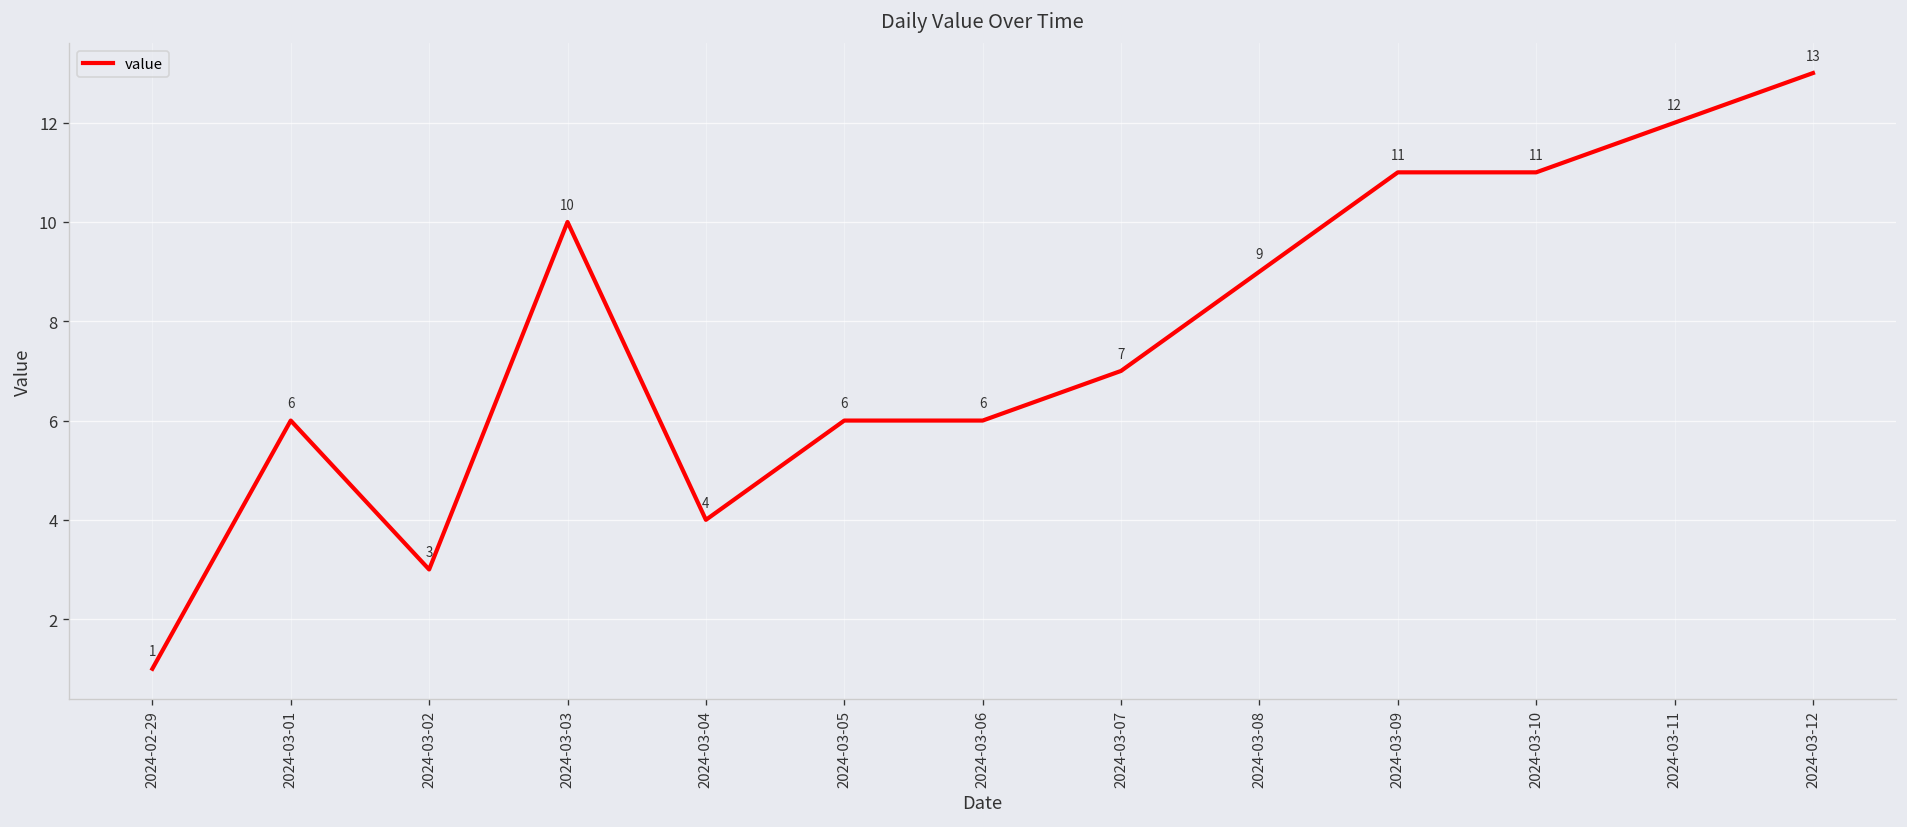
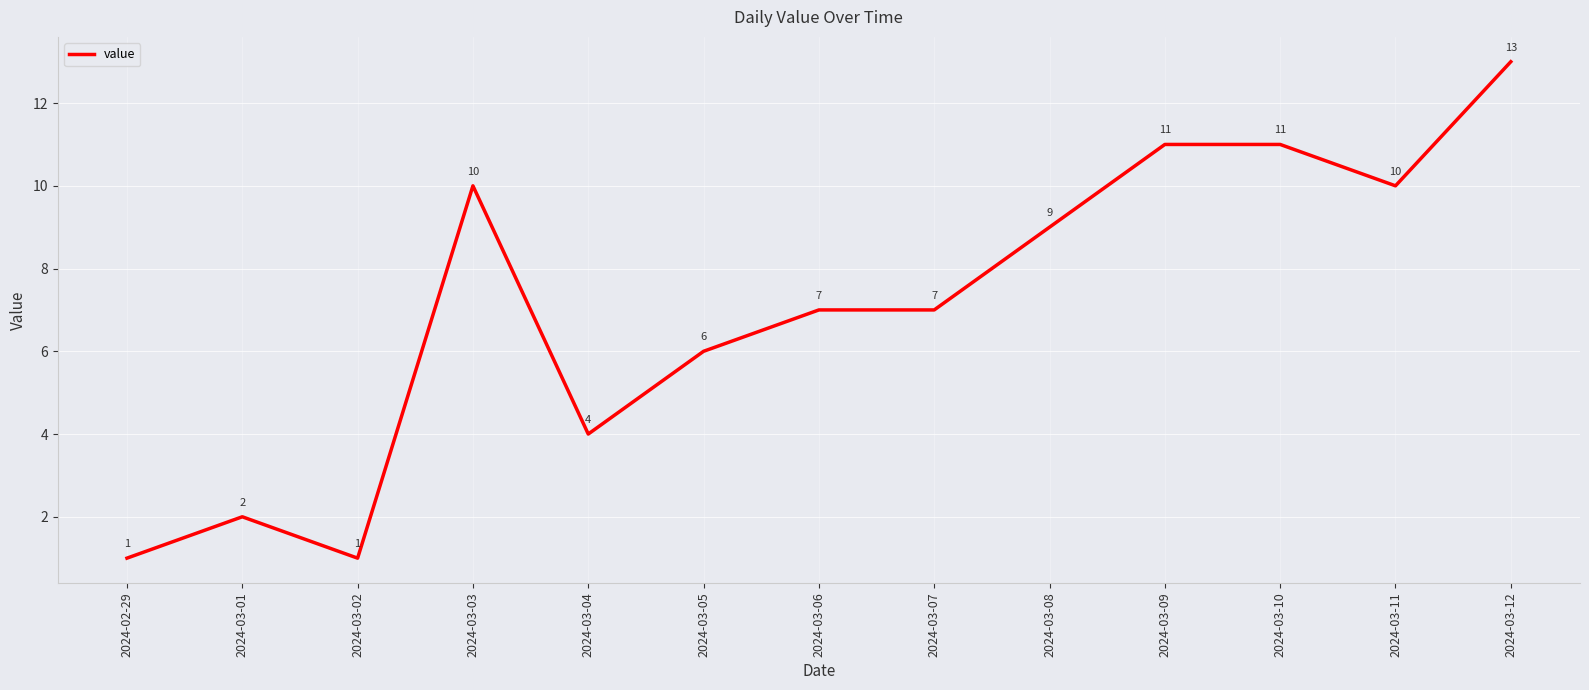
  {
    "2024-02-29": 1,
-   "2024-03-01": 6,
-   "2024-03-02": 3,
+   "2024-03-01": 2,
+   "2024-03-02": 1,
    "2024-03-03": 10,
    "2024-03-04": 4,
    "2024-03-05": 6,
-   "2024-03-06": 6,
+   "2024-03-06": 7,
    "2024-03-07": 7,
    "2024-03-08": 9,
    "2024-03-09": 11,
    "2024-03-10": 11,
-   "2024-03-11": 12,
+   "2024-03-11": 10,
    "2024-03-12": 13
  }
